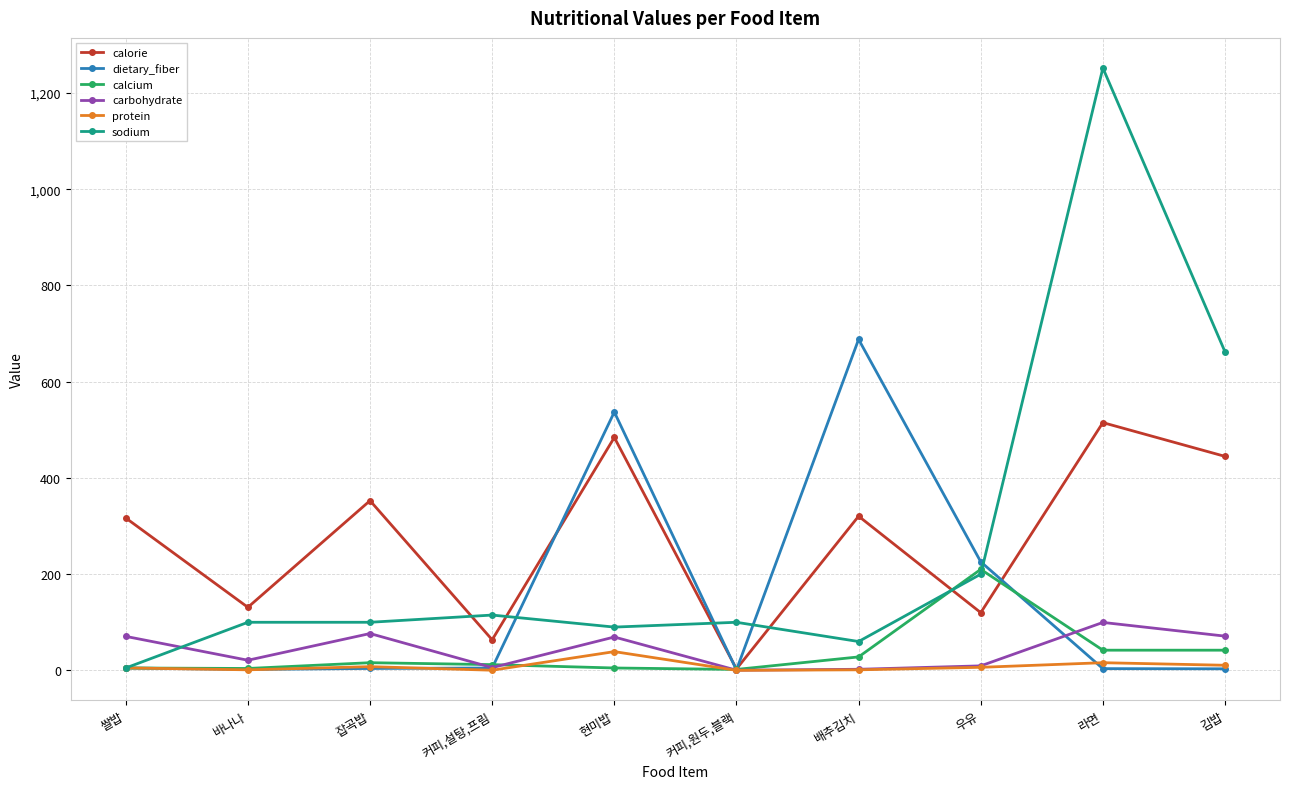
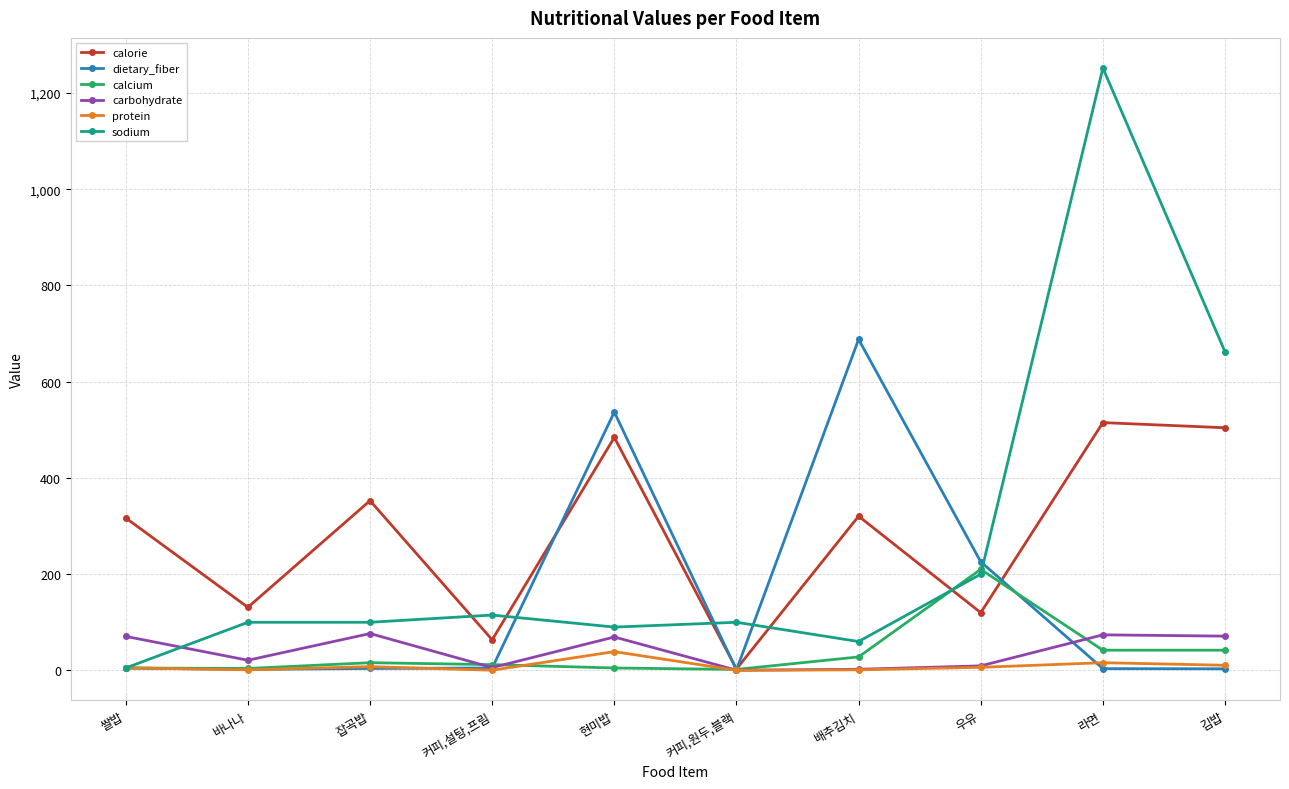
  {
    "calorie": {
      "쌀밥": 320,
      "바나나": 130,
      "잡곡밥": 350,
      "커피,설탕,프림": 60,
      "현미밥": 480,
      "배추김치": 320,
      "우유": 120,
      "라면": 520,
-     "김밥": 440
+     "김밥": 500
    },
    "dietary_fiber": {
      "현미밥": 540,
      "배추김치": 690,
      "우유": 230,
      "라면": 0,
      "김밥": 0
    },
    "carbohydrate": {
      "쌀밥": 70,
      "바나나": 20,
      "잡곡밥": 80,
      "현미밥": 70,
-     "라면": 100,
+     "라면": 70,
      "김밥": 70
    },
    "protein": {
      "현미밥": 40,
      "라면": 20,
      "김밥": 10
    }
  }
